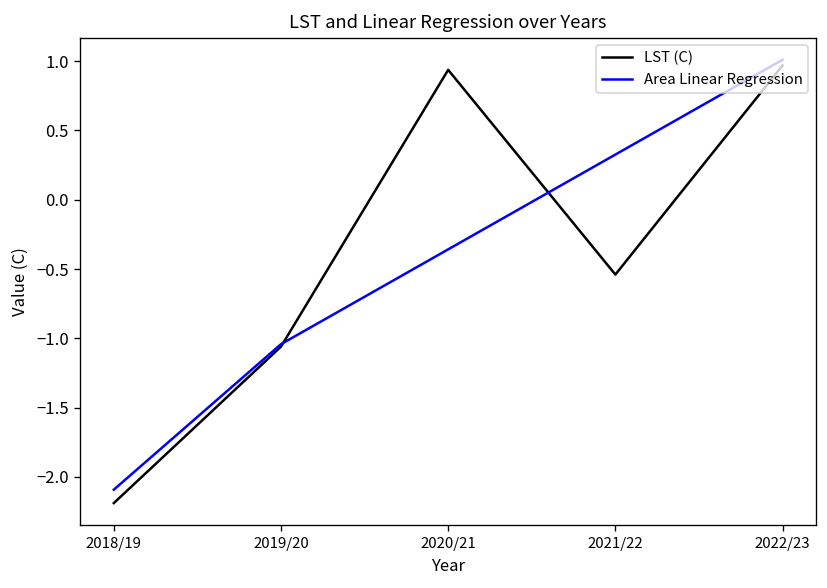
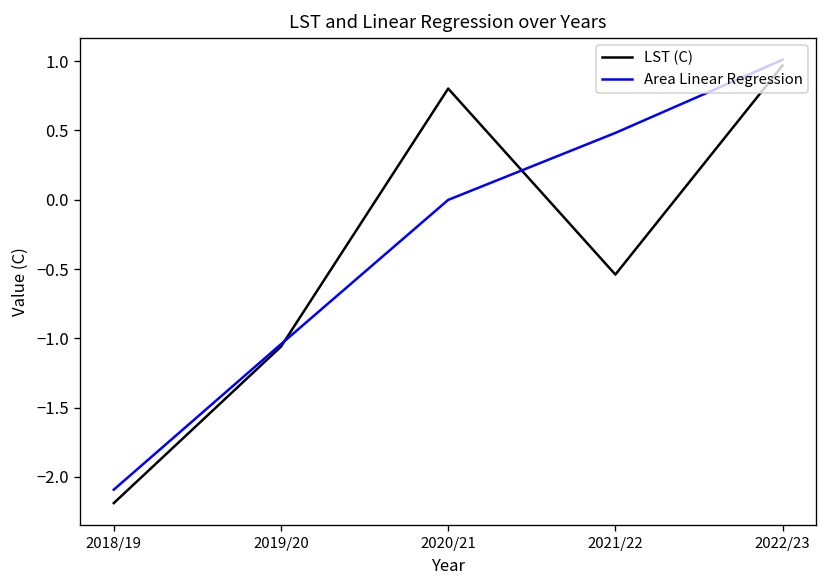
  {
    "LST (C)": {
      "2018/19": -2.19,
-     "2020/21": 0.94,
+     "2020/21": 0.80,
      "2021/22": -0.54
    },
    "Area Linear Regression": {
      "2018/19": -2.09,
-     "2020/21": -0.36,
-     "2021/22": 0.33
+     "2020/21": 0.00,
+     "2021/22": 0.48
    }
  }
